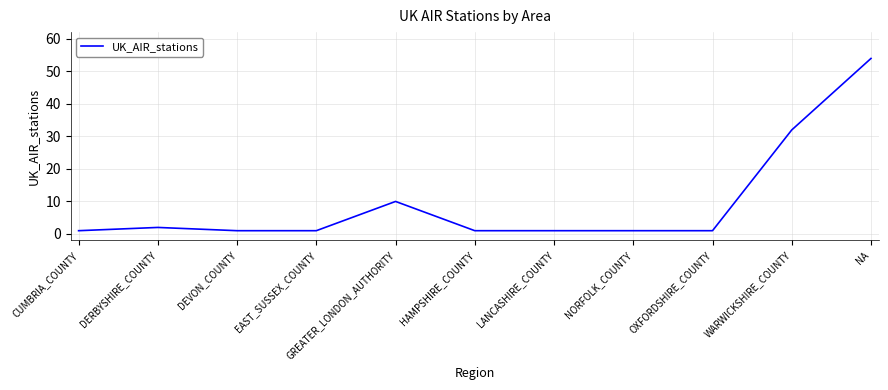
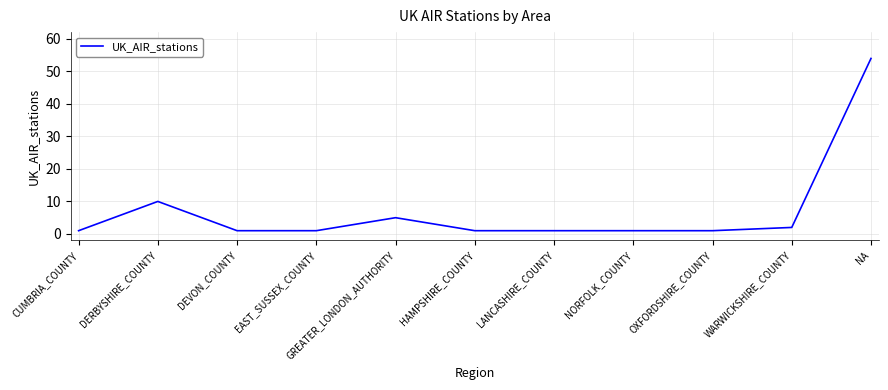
  {
    "CUMBRIA_COUNTY": 1,
-   "DERBYSHIRE_COUNTY": 2,
+   "DERBYSHIRE_COUNTY": 10,
    "DEVON_COUNTY": 1,
    "EAST_SUSSEX_COUNTY": 1,
-   "GREATER_LONDON_AUTHORITY": 10,
+   "GREATER_LONDON_AUTHORITY": 5,
    "HAMPSHIRE_COUNTY": 1,
    "LANCASHIRE_COUNTY": 1,
    "NORFOLK_COUNTY": 1,
    "OXFORDSHIRE_COUNTY": 1,
-   "WARWICKSHIRE_COUNTY": 32,
+   "WARWICKSHIRE_COUNTY": 2,
    "NA": 54
  }
